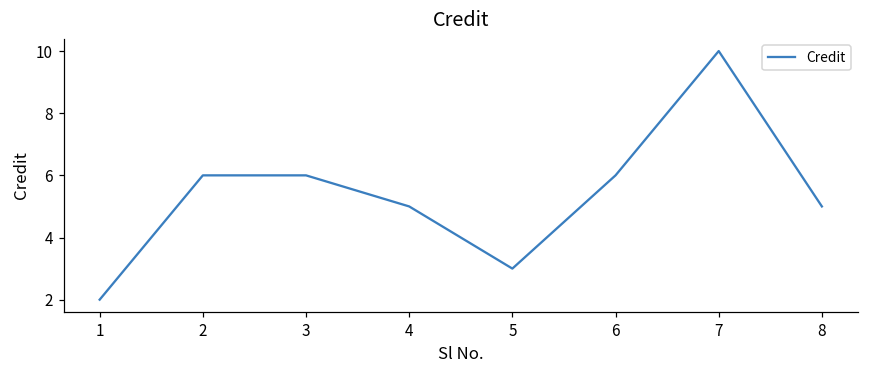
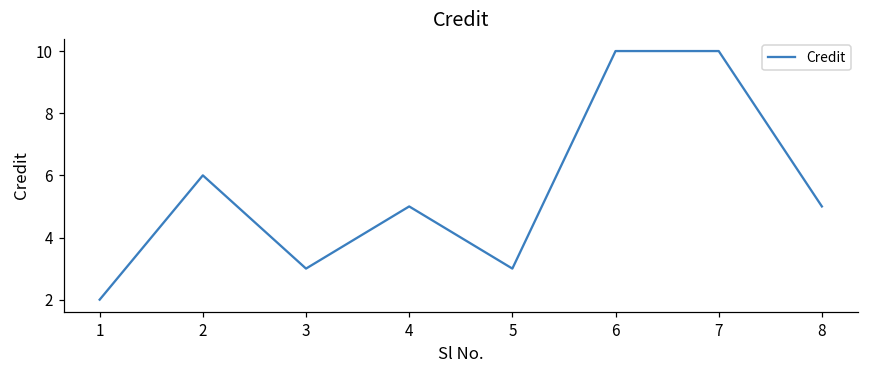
  {
    "1": 2,
    "2": 6,
-   "3": 6,
+   "3": 3,
    "4": 5,
    "5": 3,
-   "6": 6,
+   "6": 10,
    "7": 10,
    "8": 5
  }
